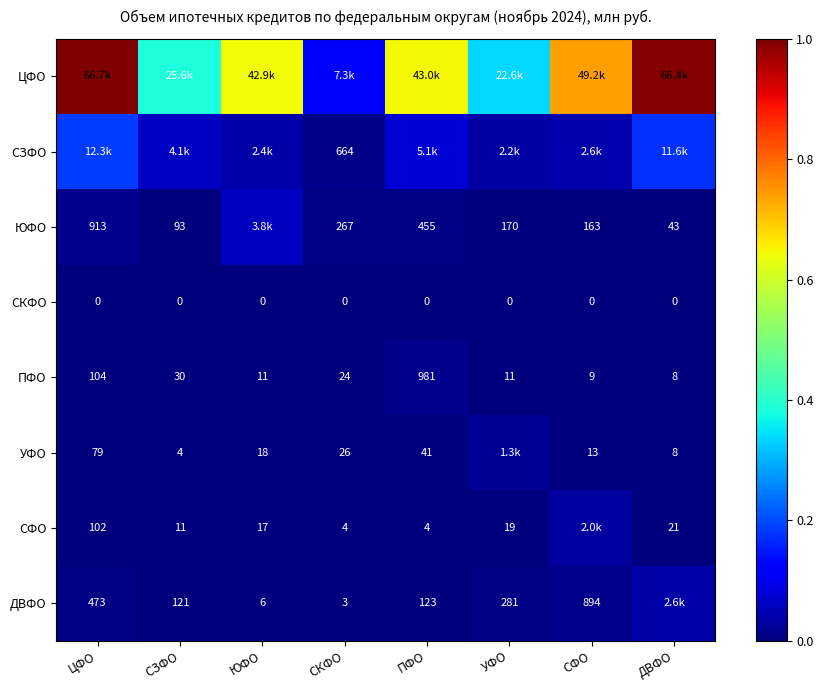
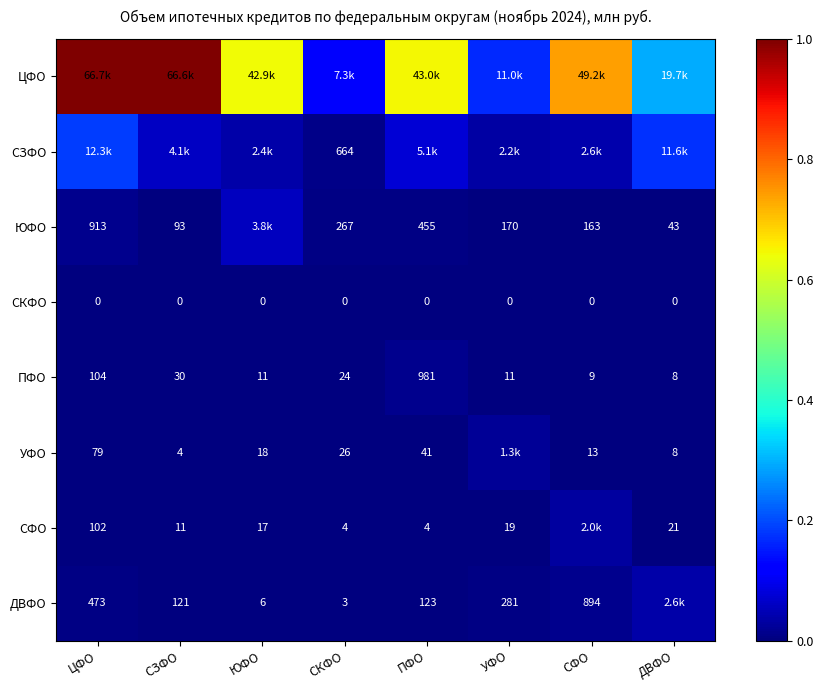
  {
    "ЦФО": {
      "ЦФО": "66.7k",
-     "СЗФО": "25.6k",
+     "СЗФО": "66.6k",
      "ЮФО": "42.9k",
      "СКФО": "7.3k",
      "ПФО": "43.0k",
-     "УФО": "22.6k",
+     "УФО": "11.0k",
      "СФО": "49.2k",
-     "ДВФО": "66.4k"
+     "ДВФО": "19.7k"
    },
    "СЗФО": {
      "ЦФО": "12.3k",
      "СЗФО": "4.1k",
      "ЮФО": "2.4k",
      "СКФО": "664",
      "ПФО": "5.1k",
      "УФО": "2.2k",
      "СФО": "2.6k",
      "ДВФО": "11.6k"
    },
    "ЮФО": {
      "ЦФО": "913",
      "СЗФО": "93",
      "ЮФО": "3.8k",
      "СКФО": "267",
      "ПФО": "455",
      "УФО": "170",
      "СФО": "163",
      "ДВФО": "43"
    },
    "СКФО": {
      "ЦФО": "0",
      "СЗФО": "0",
      "ЮФО": "0",
      "СКФО": "0",
      "ПФО": "0",
      "УФО": "0",
      "СФО": "0",
      "ДВФО": "0"
    },
    "ПФО": {
      "ЦФО": "104",
      "СЗФО": "30",
      "ЮФО": "11",
      "СКФО": "24",
      "ПФО": "981",
      "УФО": "11",
      "СФО": "9",
      "ДВФО": "8"
    },
    "УФО": {
      "ЦФО": "79",
      "СЗФО": "4",
      "ЮФО": "18",
      "СКФО": "26",
      "ПФО": "41",
      "УФО": "1.3k",
      "СФО": "13",
      "ДВФО": "8"
    },
    "СФО": {
      "ЦФО": "102",
      "СЗФО": "11",
      "ЮФО": "17",
      "СКФО": "4",
      "ПФО": "4",
      "УФО": "19",
      "СФО": "2.0k",
      "ДВФО": "21"
    },
    "ДВФО": {
      "ЦФО": "473",
      "СЗФО": "121",
      "ЮФО": "6",
      "СКФО": "3",
      "ПФО": "123",
      "УФО": "281",
      "СФО": "894",
      "ДВФО": "2.6k"
    }
  }
